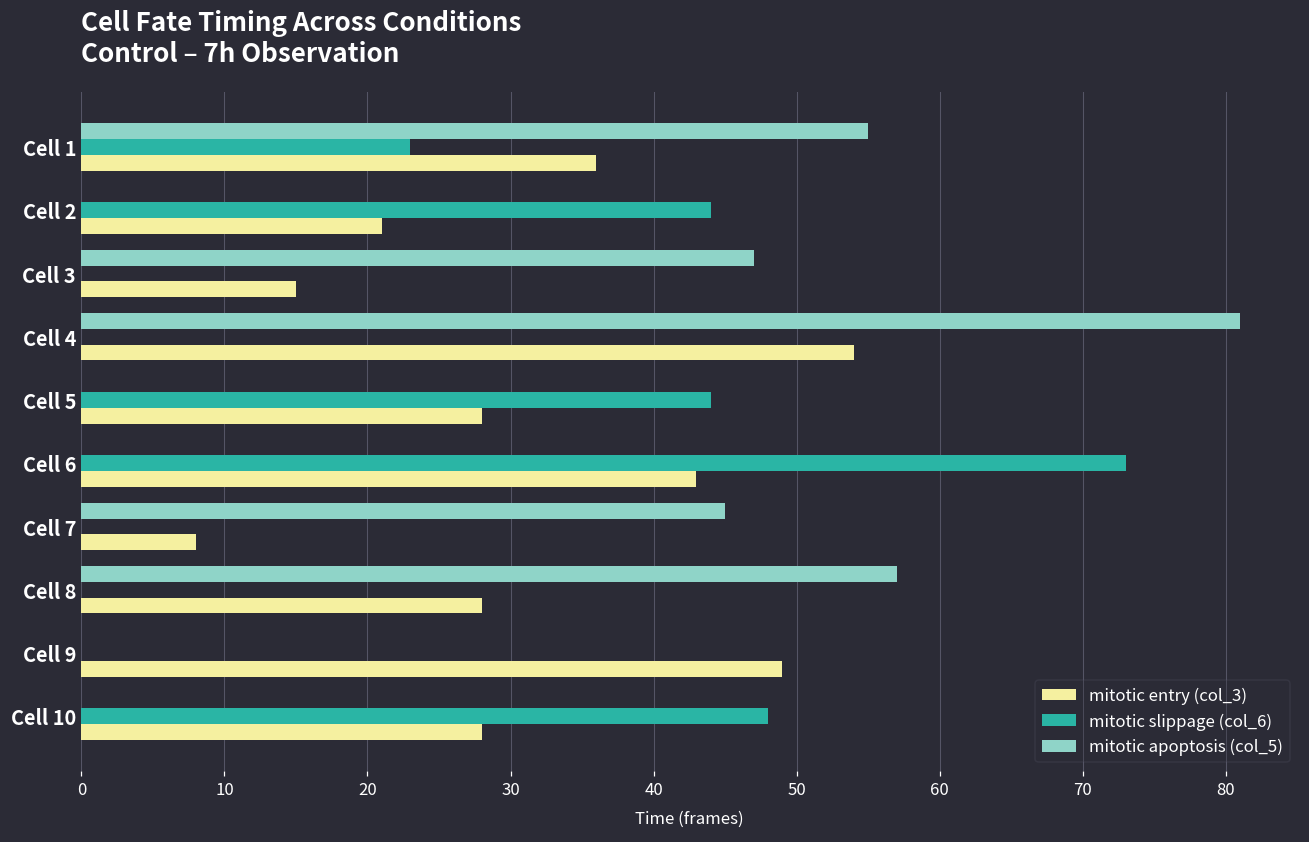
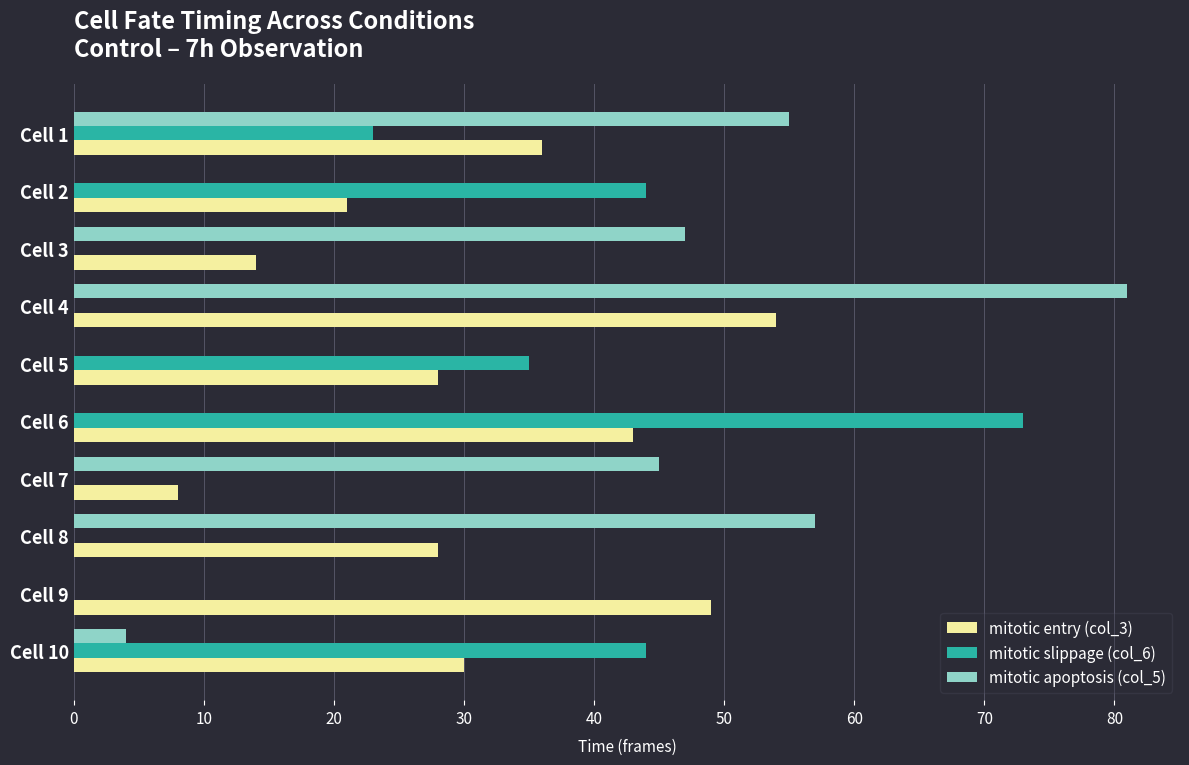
  {
    "mitotic entry (col_3)": {
      "Cell 1": 36,
      "Cell 2": 21,
-     "Cell 3": 15,
+     "Cell 3": 14,
      "Cell 4": 54,
      "Cell 5": 28,
      "Cell 6": 43,
      "Cell 7": 8,
      "Cell 8": 28,
      "Cell 9": 49,
-     "Cell 10": 28
+     "Cell 10": 30
    },
    "mitotic slippage (col_6)": {
      "Cell 1": 23,
      "Cell 2": 44,
      "Cell 3": 0,
      "Cell 4": 0,
-     "Cell 5": 44,
+     "Cell 5": 35,
      "Cell 6": 73,
      "Cell 7": 0,
      "Cell 8": 0,
      "Cell 9": 0,
-     "Cell 10": 48
+     "Cell 10": 44
    },
    "mitotic apoptosis (col_5)": {
      "Cell 1": 55,
      "Cell 2": 0,
      "Cell 3": 47,
      "Cell 4": 81,
      "Cell 5": 0,
      "Cell 6": 0,
      "Cell 7": 45,
      "Cell 8": 57,
      "Cell 9": 0,
-     "Cell 10": 0
+     "Cell 10": 4
    }
  }
